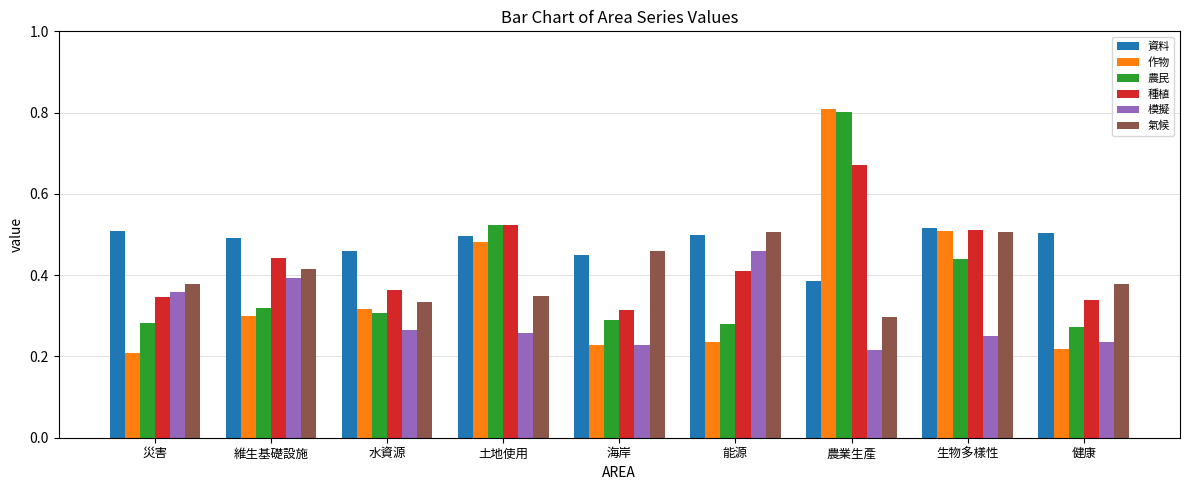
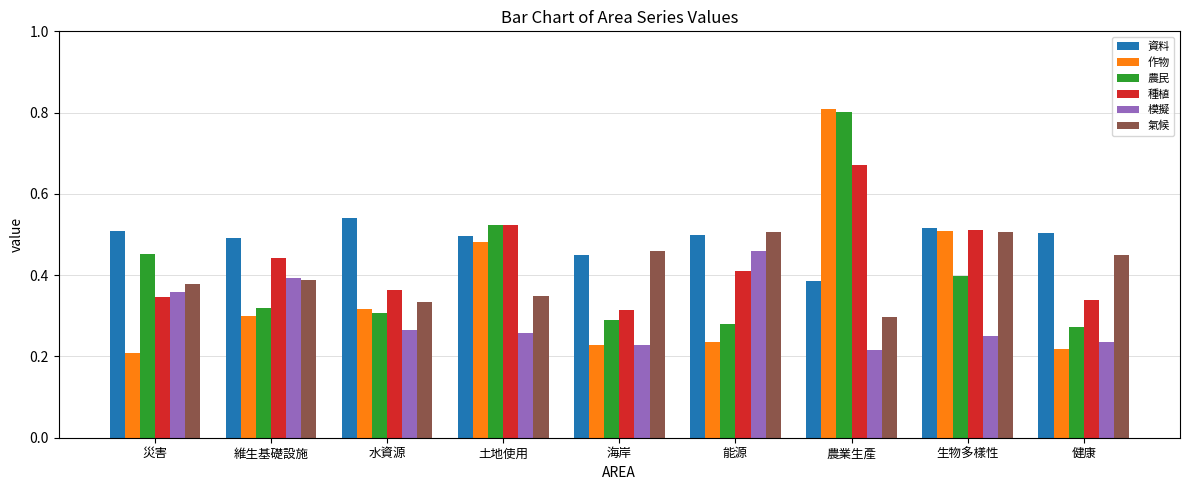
  {
    "資料": {
      "災害": 0.51,
      "維生基礎設施": 0.49,
-     "水資源": 0.46,
+     "水資源": 0.54,
      "土地使用": 0.50,
      "海岸": 0.45,
      "能源": 0.50,
      "農業生產": 0.38,
      "生物多樣性": 0.52,
      "健康": 0.50
    },
    "作物": {
      "災害": 0.21,
      "維生基礎設施": 0.30,
      "水資源": 0.32,
      "土地使用": 0.48,
      "海岸": 0.23,
      "能源": 0.23,
      "農業生產": 0.81,
      "生物多樣性": 0.51,
      "健康": 0.22
    },
    "農民": {
-     "災害": 0.28,
+     "災害": 0.45,
      "維生基礎設施": 0.32,
      "水資源": 0.31,
      "土地使用": 0.52,
      "海岸": 0.29,
      "能源": 0.28,
      "農業生產": 0.80,
-     "生物多樣性": 0.44,
+     "生物多樣性": 0.40,
      "健康": 0.27
    },
    "種植": {
      "災害": 0.35,
      "維生基礎設施": 0.44,
      "水資源": 0.36,
      "土地使用": 0.52,
      "海岸": 0.32,
      "能源": 0.41,
      "農業生產": 0.67,
      "生物多樣性": 0.51,
      "健康": 0.34
    },
    "模擬": {
      "災害": 0.36,
      "維生基礎設施": 0.39,
      "水資源": 0.26,
      "土地使用": 0.26,
      "海岸": 0.23,
      "能源": 0.46,
      "農業生產": 0.22,
      "生物多樣性": 0.25,
      "健康": 0.24
    },
    "氣候": {
      "災害": 0.38,
-     "維生基礎設施": 0.42,
+     "維生基礎設施": 0.39,
      "水資源": 0.33,
      "土地使用": 0.35,
      "海岸": 0.46,
      "能源": 0.51,
      "農業生產": 0.30,
      "生物多樣性": 0.51,
-     "健康": 0.38
+     "健康": 0.45
    }
  }
